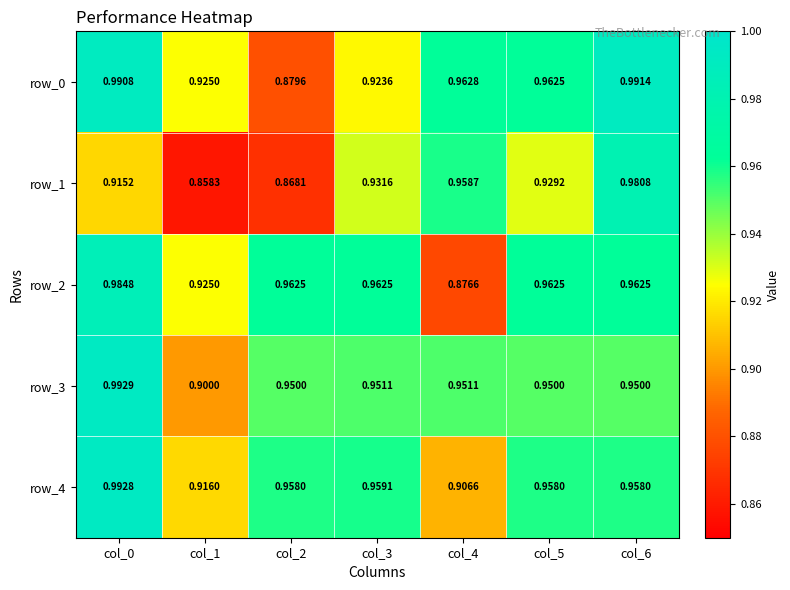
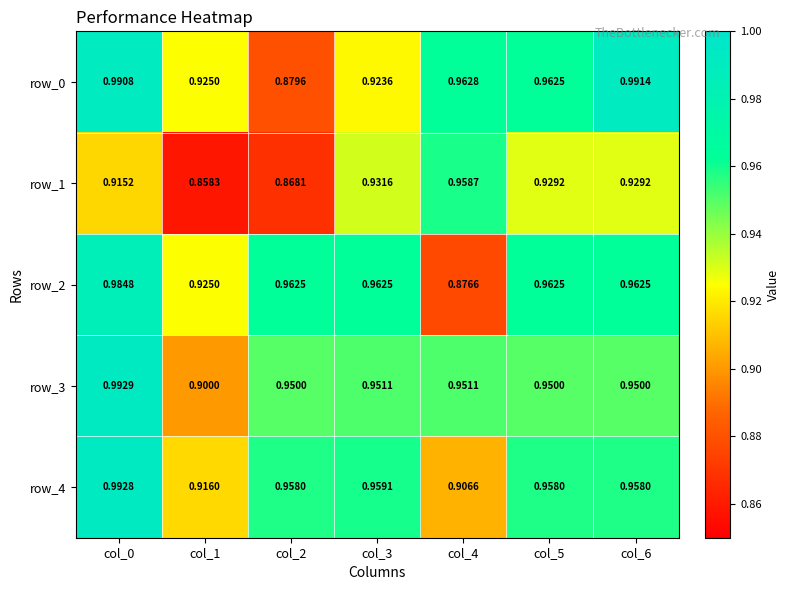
  {
    "row_0": {
      "col_0": 0.9908,
      "col_1": 0.9250,
      "col_2": 0.8796,
      "col_3": 0.9236,
      "col_4": 0.9628,
      "col_5": 0.9625,
      "col_6": 0.9914
    },
    "row_1": {
      "col_0": 0.9152,
      "col_1": 0.8583,
      "col_2": 0.8681,
      "col_3": 0.9316,
      "col_4": 0.9587,
      "col_5": 0.9292,
-     "col_6": 0.9808
+     "col_6": 0.9292
    },
    "row_2": {
      "col_0": 0.9848,
      "col_1": 0.9250,
      "col_2": 0.9625,
      "col_3": 0.9625,
      "col_4": 0.8766,
      "col_5": 0.9625,
      "col_6": 0.9625
    },
    "row_3": {
      "col_0": 0.9929,
      "col_1": 0.9000,
      "col_2": 0.9500,
      "col_3": 0.9511,
      "col_4": 0.9511,
      "col_5": 0.9500,
      "col_6": 0.9500
    },
    "row_4": {
      "col_0": 0.9928,
      "col_1": 0.9160,
      "col_2": 0.9580,
      "col_3": 0.9591,
      "col_4": 0.9066,
      "col_5": 0.9580,
      "col_6": 0.9580
    }
  }
